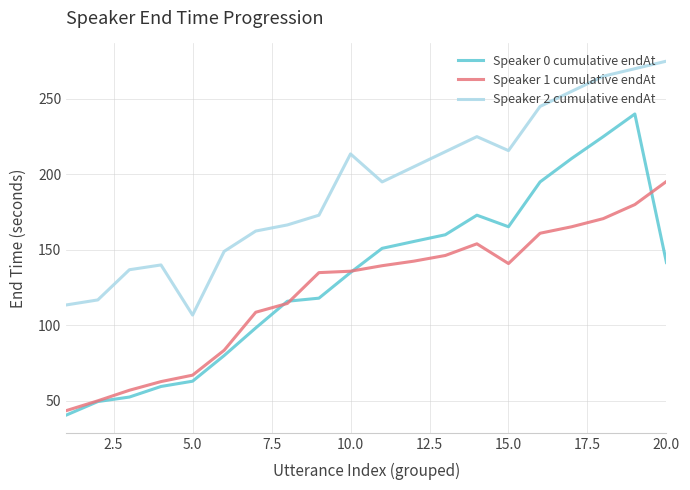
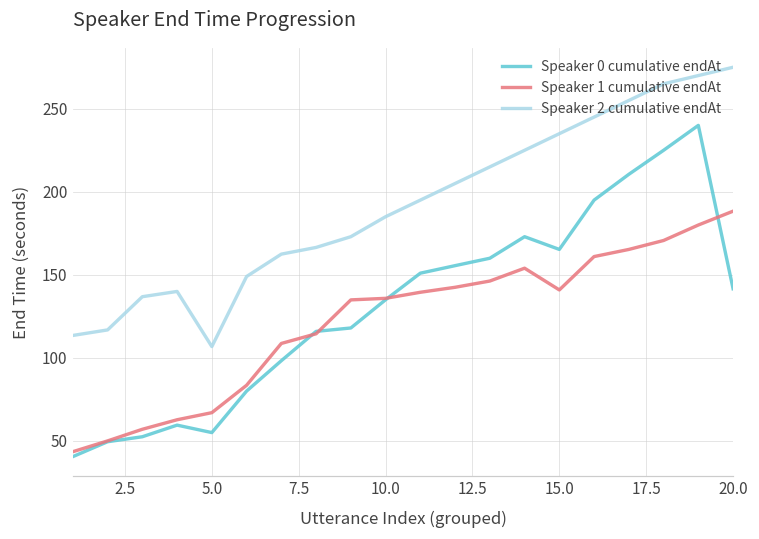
  {
    "Speaker 0 cumulative endAt": {
-     "5.0": 63,
+     "5.0": 55,
      "15.0": 165,
      "20.0": 142
    },
    "Speaker 1 cumulative endAt": {
      "5.0": 67,
      "15.0": 141,
-     "20.0": 195
+     "20.0": 188
    },
    "Speaker 2 cumulative endAt": {
      "5.0": 107,
-     "10.0": 214,
-     "15.0": 216,
+     "10.0": 185,
+     "15.0": 235,
      "20.0": 275
    }
  }
